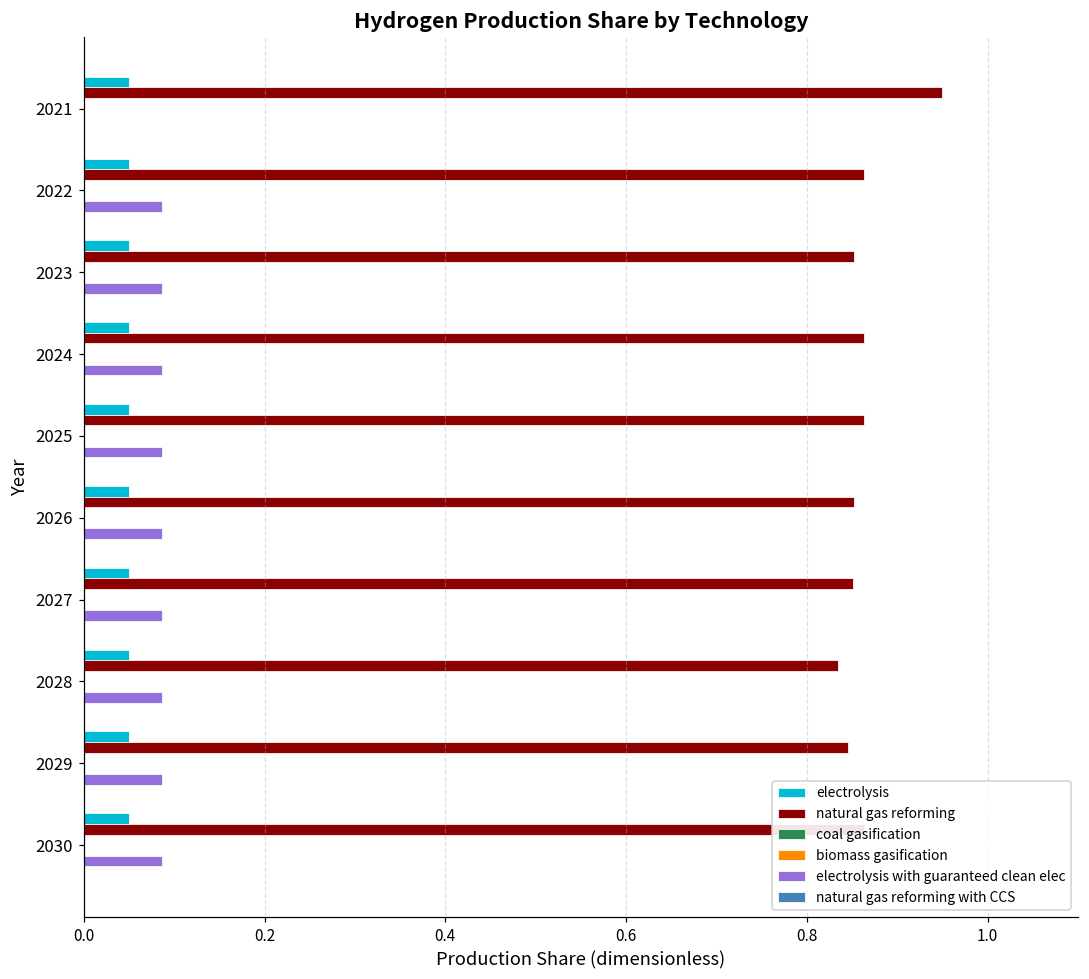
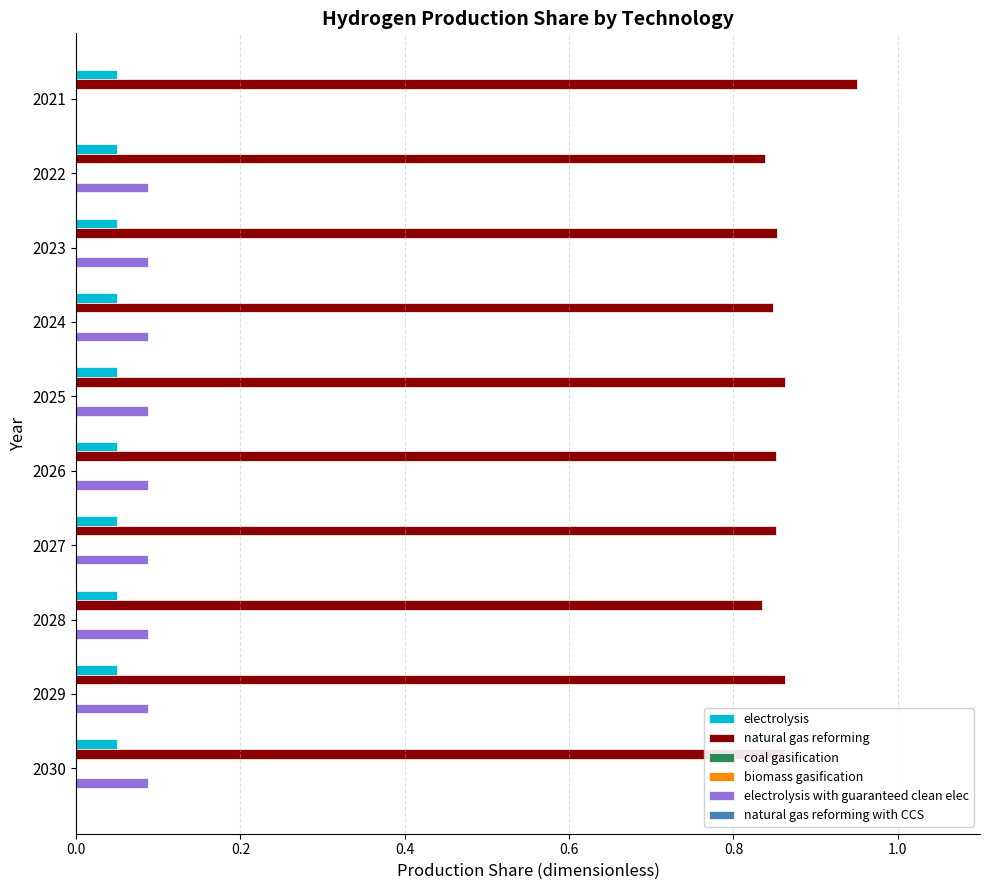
  {
    "electrolysis": {
      "2021": 0.05,
      "2022": 0.05,
      "2023": 0.05,
      "2024": 0.05,
      "2025": 0.05,
      "2026": 0.05,
      "2027": 0.05,
      "2028": 0.05,
      "2029": 0.05,
      "2030": 0.05
    },
    "natural gas reforming": {
      "2021": 0.95,
-     "2022": 0.86,
+     "2022": 0.84,
      "2023": 0.85,
-     "2024": 0.86,
+     "2024": 0.85,
      "2025": 0.86,
      "2026": 0.85,
      "2027": 0.85,
      "2028": 0.84,
-     "2029": 0.85
+     "2029": 0.86
    },
    "coal gasification": {
      "2021": 0.00,
      "2022": 0.00,
      "2023": 0.00,
      "2024": 0.00,
      "2025": 0.00,
      "2026": 0.00,
      "2027": 0.00,
      "2028": 0.00,
      "2029": 0.00,
      "2030": 0.00
    },
    "biomass gasification": {
      "2021": 0.00,
      "2022": 0.00,
      "2023": 0.00,
      "2024": 0.00,
      "2025": 0.00,
      "2026": 0.00,
      "2027": 0.00,
      "2028": 0.00,
      "2029": 0.00,
      "2030": 0.00
    },
    "electrolysis with guaranteed clean elec": {
      "2021": 0.00,
      "2022": 0.09,
      "2023": 0.09,
      "2024": 0.09,
      "2025": 0.09,
      "2026": 0.09,
      "2027": 0.09,
      "2028": 0.09,
      "2029": 0.09,
      "2030": 0.09
    },
    "natural gas reforming with CCS": {
      "2021": 0.00,
      "2022": 0.00,
      "2023": 0.00,
      "2024": 0.00,
      "2025": 0.00,
      "2026": 0.00,
      "2027": 0.00,
      "2028": 0.00,
      "2029": 0.00,
      "2030": 0.00
    }
  }
